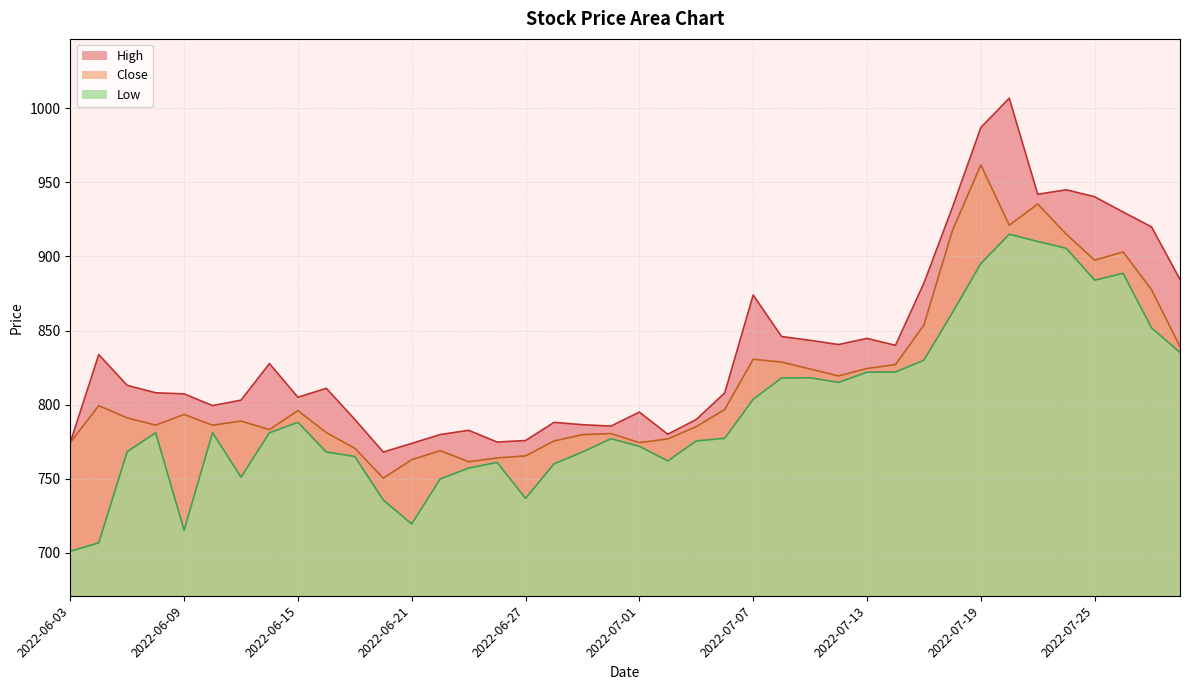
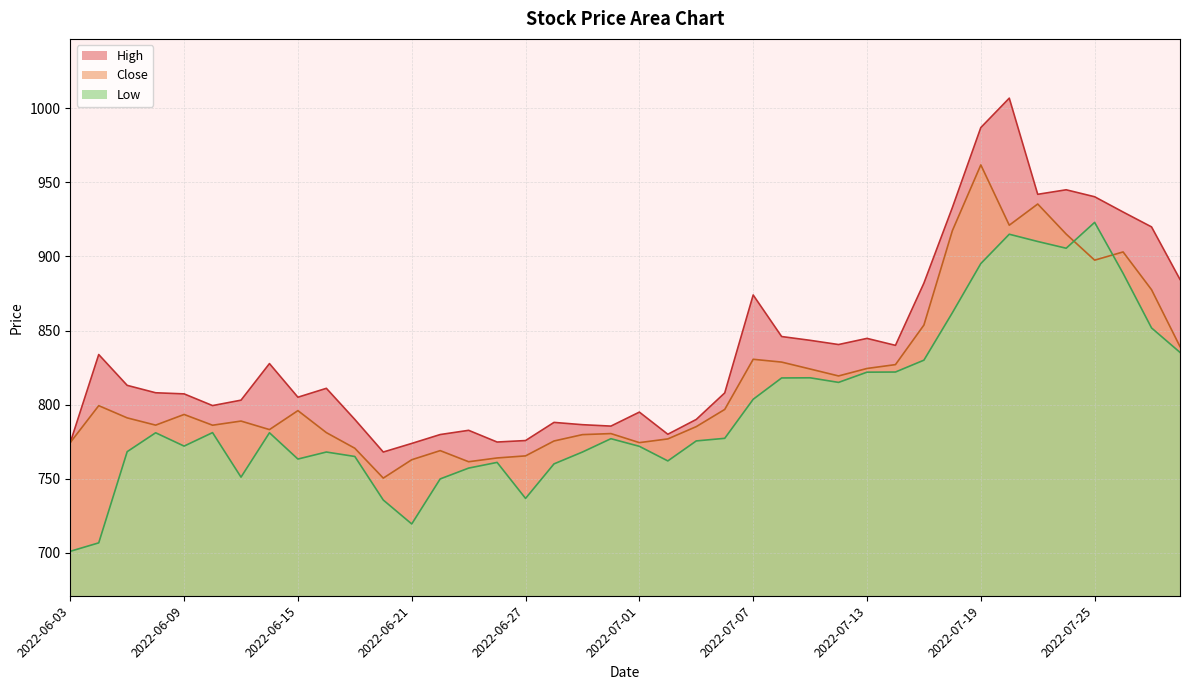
  {
    "Low": {
      "2022-06-03": 701,
-     "2022-06-09": 715,
-     "2022-06-15": 788,
+     "2022-06-09": 772,
+     "2022-06-15": 763,
      "2022-06-21": 719,
      "2022-06-27": 737,
      "2022-07-01": 772,
      "2022-07-07": 804,
      "2022-07-13": 822,
      "2022-07-19": 895,
-     "2022-07-25": 884
+     "2022-07-25": 923
    }
  }
